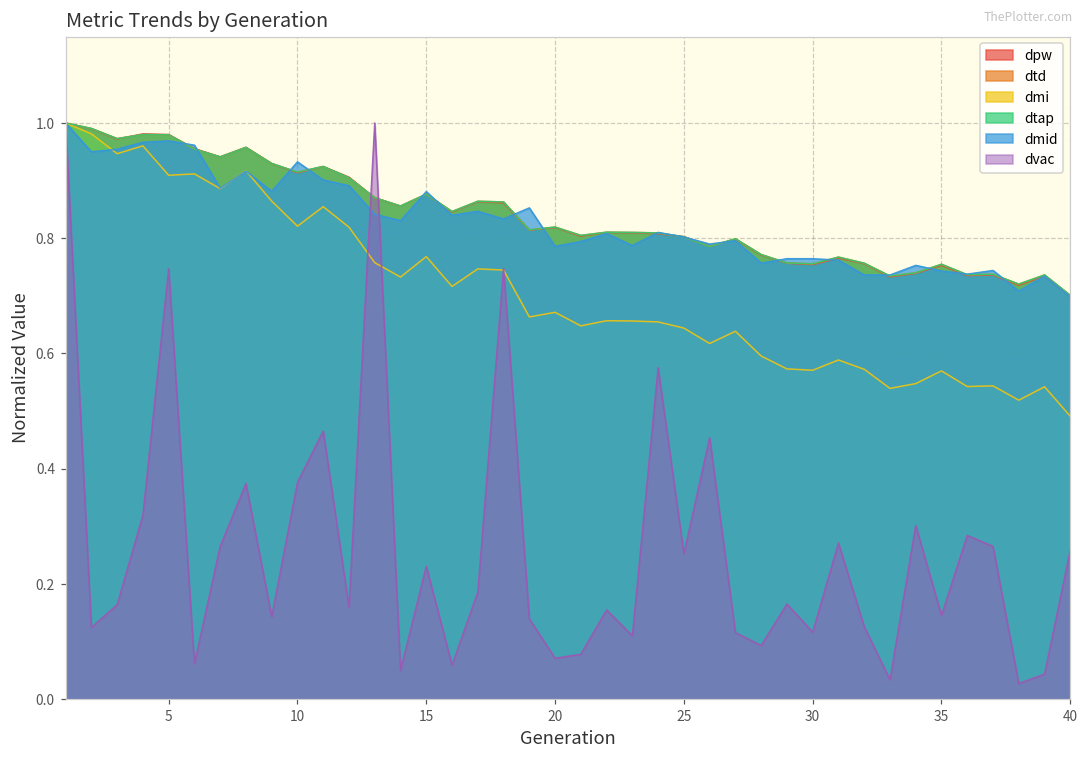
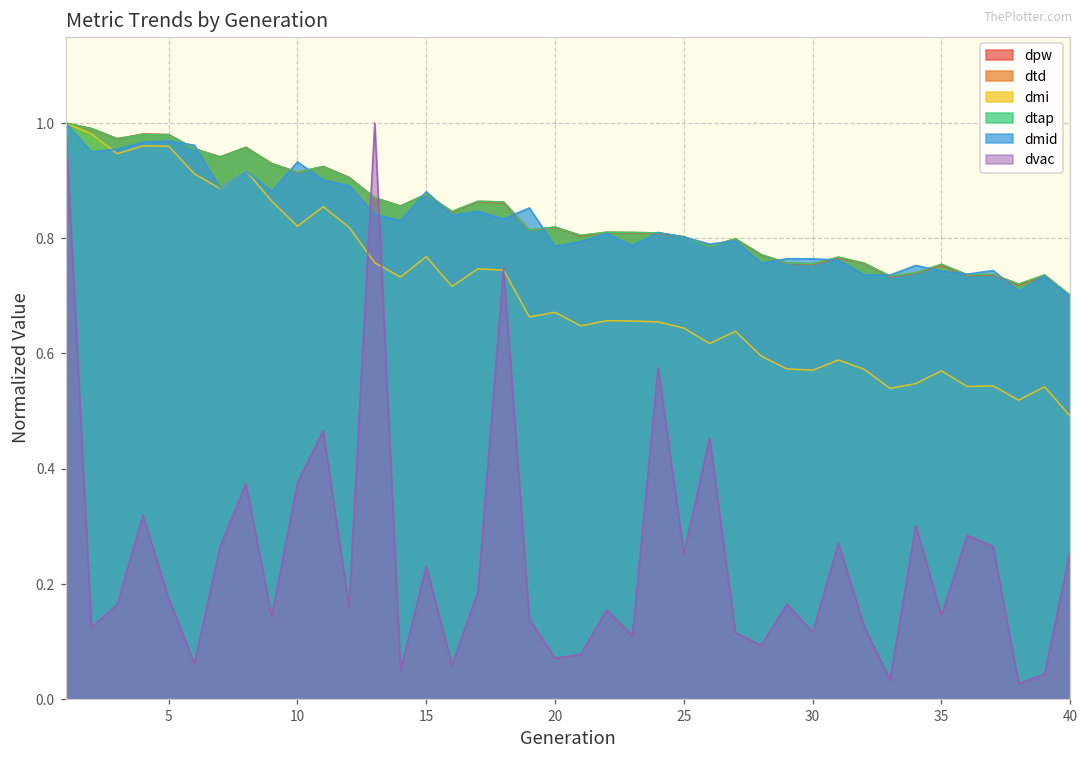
  {
    "dmi": {
-     "5": 0.91,
+     "5": 0.96,
      "10": 0.82,
      "15": 0.77,
      "20": 0.67,
      "25": 0.64,
      "30": 0.57,
      "35": 0.57,
      "40": 0.49
    },
    "dmid": {
      "5": 0.97,
      "10": 0.93,
      "20": 0.79,
      "30": 0.76,
      "35": 0.74
    },
    "dvac": {
-     "5": 0.75,
+     "5": 0.18,
      "10": 0.38,
      "15": 0.23,
      "20": 0.07,
      "25": 0.25,
      "30": 0.12,
      "35": 0.15,
      "40": 0.26
    }
  }
